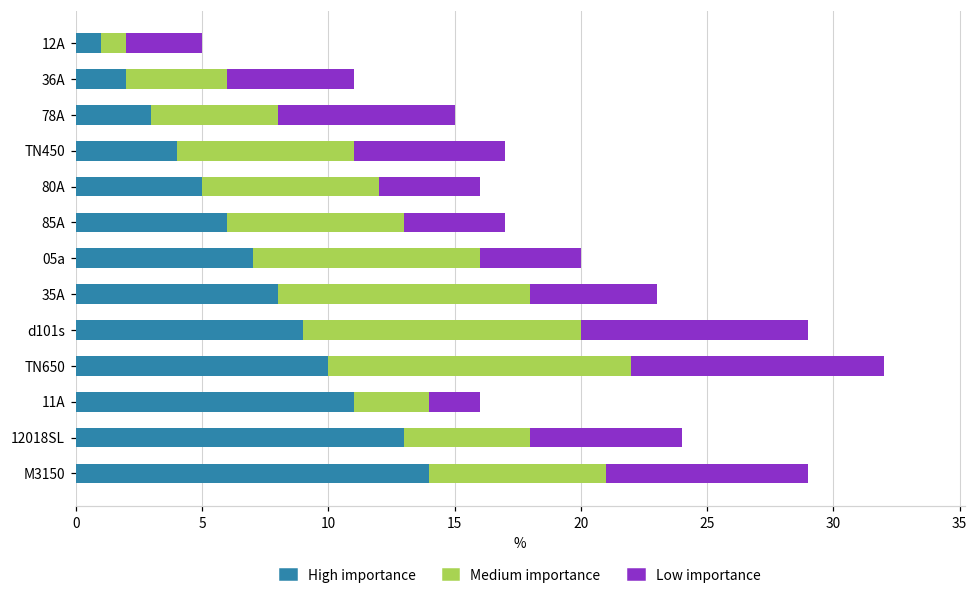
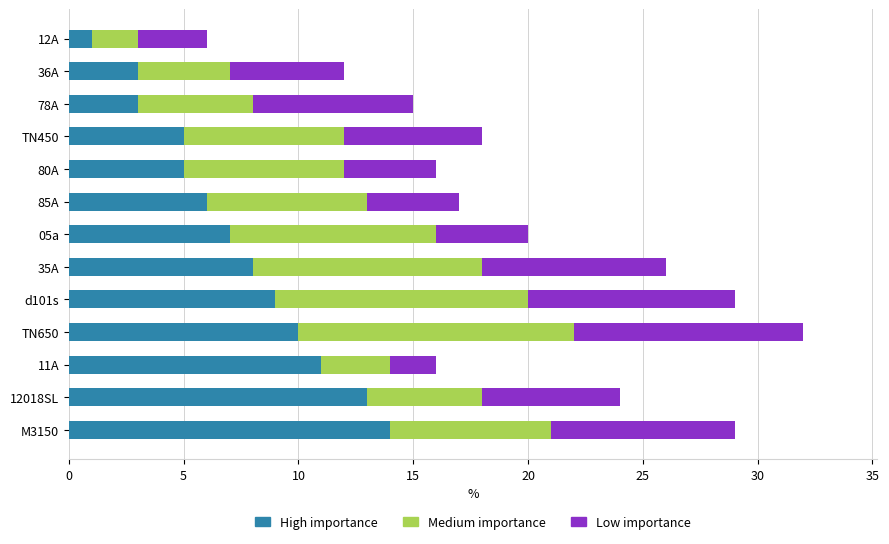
  {
    "High importance": {
      "12A": 1,
-     "36A": 2,
+     "36A": 3,
      "78A": 3,
-     "TN450": 4,
+     "TN450": 5,
      "80A": 5,
      "85A": 6,
      "05a": 7,
      "35A": 8,
      "d101s": 9,
      "TN650": 10,
      "11A": 11,
      "12018SL": 13,
      "M3150": 14
    },
    "Medium importance": {
-     "12A": 1,
+     "12A": 2,
      "36A": 4,
      "78A": 5,
      "TN450": 7,
      "80A": 7,
      "85A": 7,
      "05a": 9,
      "35A": 10,
      "d101s": 11,
      "TN650": 12,
      "11A": 3,
      "12018SL": 5,
      "M3150": 7
    },
    "Low importance": {
      "12A": 3,
      "36A": 5,
      "78A": 7,
      "TN450": 6,
      "80A": 4,
      "85A": 4,
      "05a": 4,
-     "35A": 5,
+     "35A": 8,
      "d101s": 9,
      "TN650": 10,
      "11A": 2,
      "12018SL": 6,
      "M3150": 8
    }
  }
